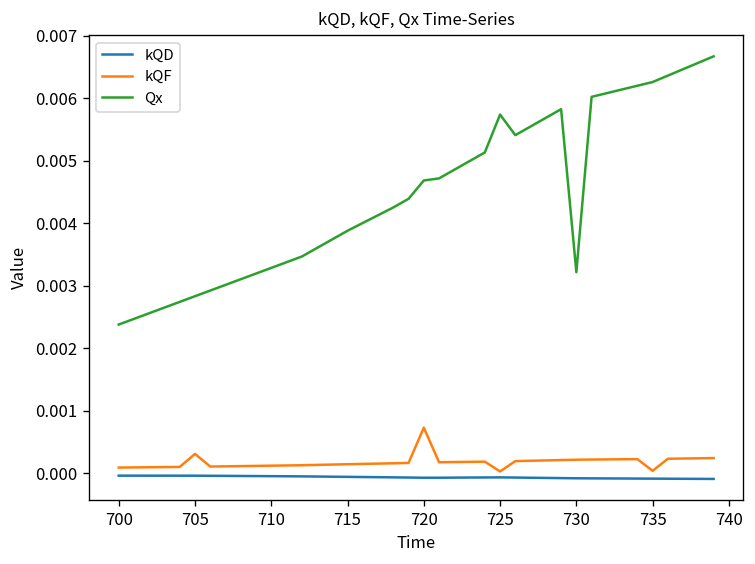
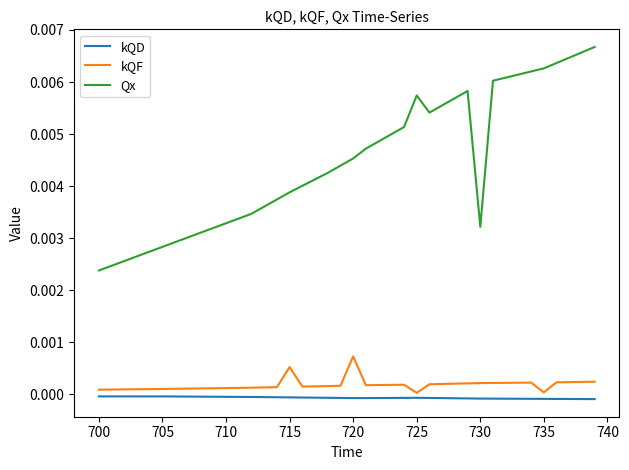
  {
    "kQD": {
      "700": 0.0000,
      "705": 0.0000,
      "710": 0.0000,
      "715": -0.0001,
      "720": -0.0001,
      "725": -0.0001,
      "730": -0.0001,
      "735": -0.0001
    },
    "kQF": {
      "700": 0.0001,
-     "705": 0.0003,
+     "705": 0.0001,
      "710": 0.0001,
-     "715": 0.0001,
+     "715": 0.0005,
      "720": 0.0007,
      "725": 0.0000,
      "730": 0.0002,
      "735": 0.0000
    },
    "Qx": {
      "700": 0.0024,
      "705": 0.0028,
      "710": 0.0033,
      "715": 0.0039,
-     "720": 0.0047,
+     "720": 0.0045,
      "725": 0.0057,
      "730": 0.0032,
      "735": 0.0063
    }
  }
